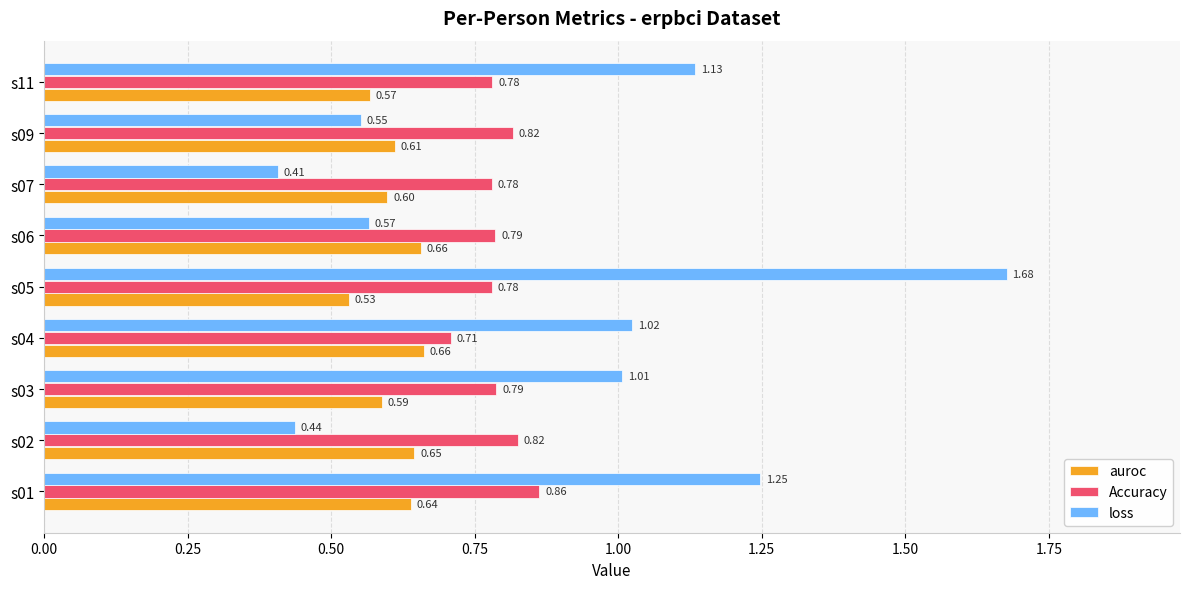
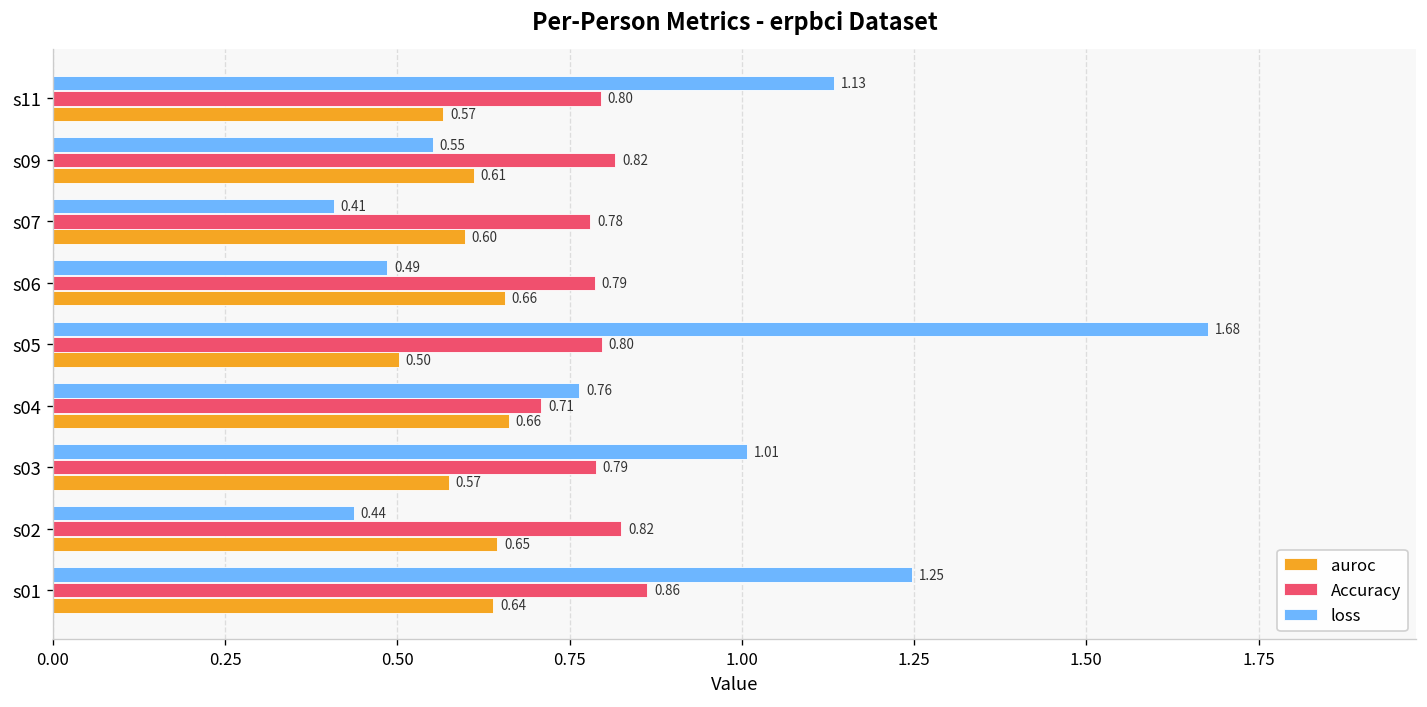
  {
    "auroc": {
      "s11": 0.57,
      "s09": 0.61,
      "s07": 0.60,
      "s06": 0.66,
-     "s05": 0.53,
+     "s05": 0.50,
      "s04": 0.66,
-     "s03": 0.59,
+     "s03": 0.57,
      "s02": 0.65,
      "s01": 0.64
    },
    "Accuracy": {
-     "s11": 0.78,
+     "s11": 0.80,
      "s09": 0.82,
      "s07": 0.78,
      "s06": 0.79,
-     "s05": 0.78,
+     "s05": 0.80,
      "s04": 0.71,
      "s03": 0.79,
      "s02": 0.82,
      "s01": 0.86
    },
    "loss": {
      "s11": 1.13,
      "s09": 0.55,
      "s07": 0.41,
-     "s06": 0.57,
+     "s06": 0.49,
      "s05": 1.68,
-     "s04": 1.02,
+     "s04": 0.76,
      "s03": 1.01,
      "s02": 0.44,
      "s01": 1.25
    }
  }
